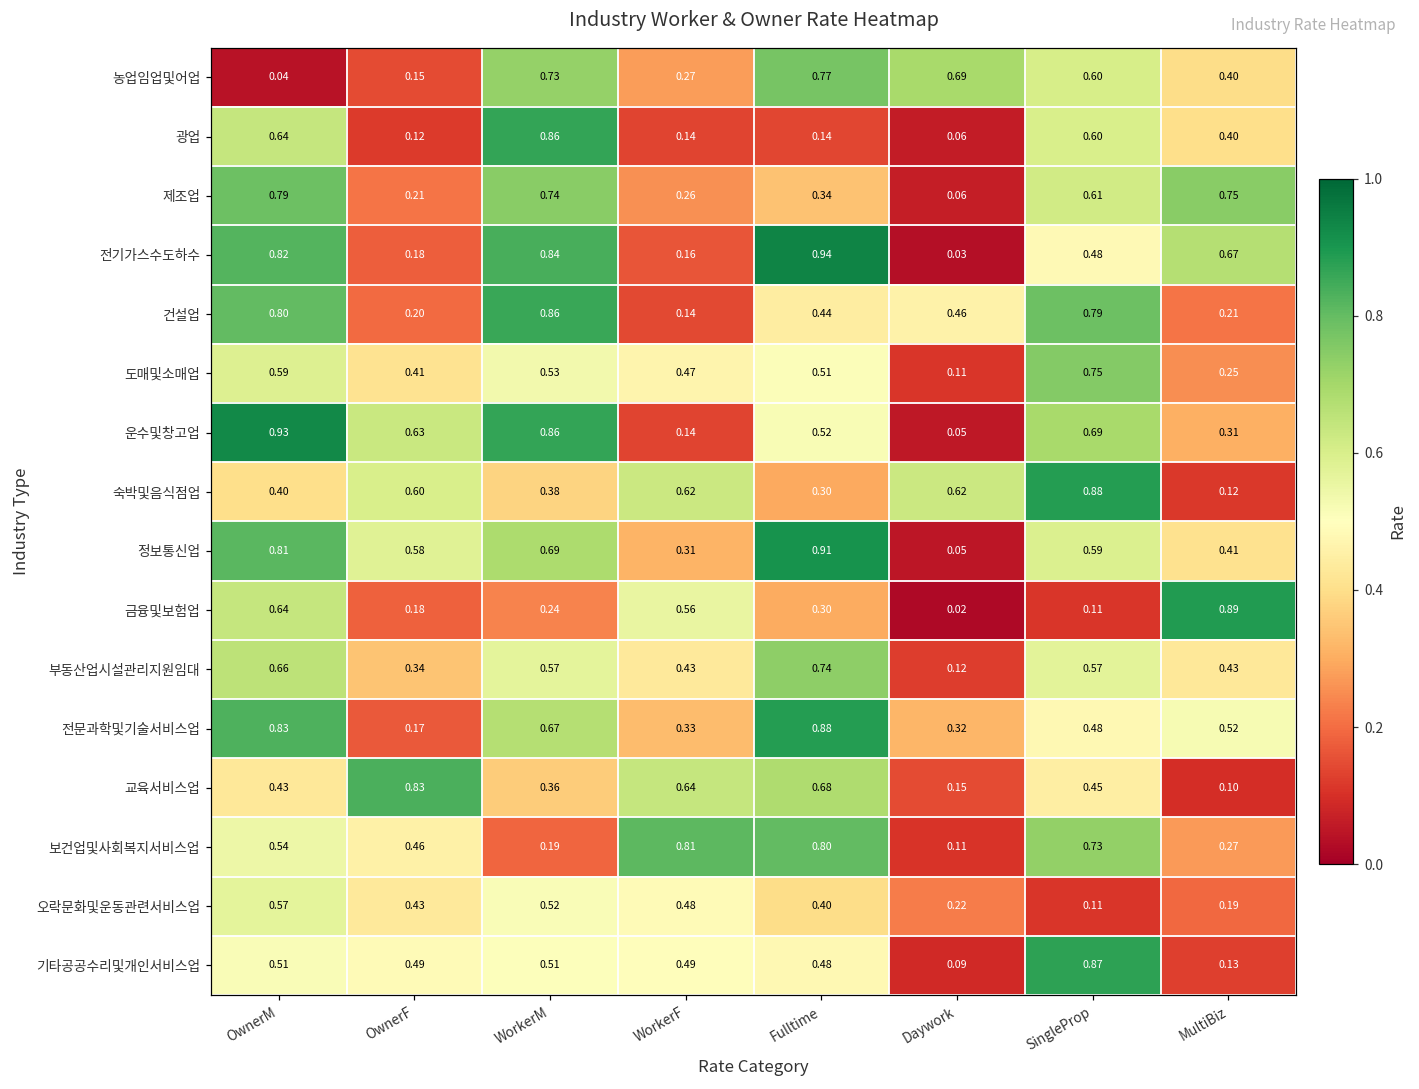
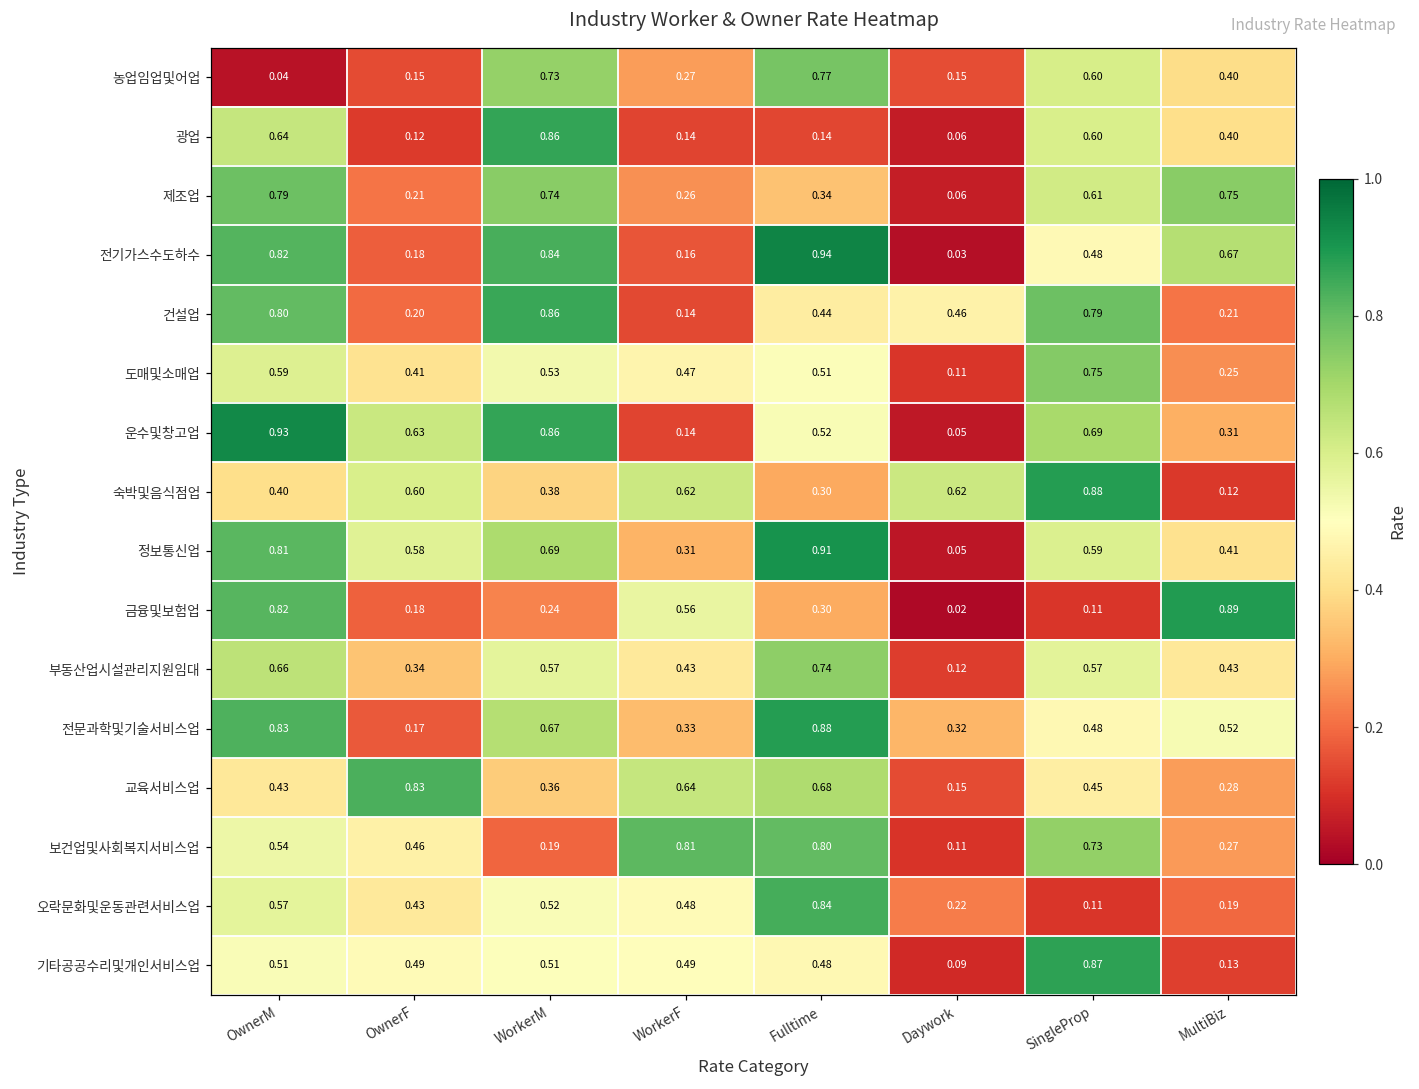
  {
    "농업임업및어업": {
      "OwnerM": 0.04,
      "OwnerF": 0.15,
      "WorkerM": 0.73,
      "WorkerF": 0.27,
      "Fulltime": 0.77,
-     "Daywork": 0.69,
+     "Daywork": 0.15,
      "SingleProp": 0.60,
      "MultiBiz": 0.40
    },
    "광업": {
      "OwnerM": 0.64,
      "OwnerF": 0.12,
      "WorkerM": 0.86,
      "WorkerF": 0.14,
      "Fulltime": 0.14,
      "Daywork": 0.06,
      "SingleProp": 0.60,
      "MultiBiz": 0.40
    },
    "제조업": {
      "OwnerM": 0.79,
      "OwnerF": 0.21,
      "WorkerM": 0.74,
      "WorkerF": 0.26,
      "Fulltime": 0.34,
      "Daywork": 0.06,
      "SingleProp": 0.61,
      "MultiBiz": 0.75
    },
    "전기가스수도하수": {
      "OwnerM": 0.82,
      "OwnerF": 0.18,
      "WorkerM": 0.84,
      "WorkerF": 0.16,
      "Fulltime": 0.94,
      "Daywork": 0.03,
      "SingleProp": 0.48,
      "MultiBiz": 0.67
    },
    "건설업": {
      "OwnerM": 0.80,
      "OwnerF": 0.20,
      "WorkerM": 0.86,
      "WorkerF": 0.14,
      "Fulltime": 0.44,
      "Daywork": 0.46,
      "SingleProp": 0.79,
      "MultiBiz": 0.21
    },
    "도매및소매업": {
      "OwnerM": 0.59,
      "OwnerF": 0.41,
      "WorkerM": 0.53,
      "WorkerF": 0.47,
      "Fulltime": 0.51,
      "Daywork": 0.11,
      "SingleProp": 0.75,
      "MultiBiz": 0.25
    },
    "운수및창고업": {
      "OwnerM": 0.93,
      "OwnerF": 0.63,
      "WorkerM": 0.86,
      "WorkerF": 0.14,
      "Fulltime": 0.52,
      "Daywork": 0.05,
      "SingleProp": 0.69,
      "MultiBiz": 0.31
    },
    "숙박및음식점업": {
      "OwnerM": 0.40,
      "OwnerF": 0.60,
      "WorkerM": 0.38,
      "WorkerF": 0.62,
      "Fulltime": 0.30,
      "Daywork": 0.62,
      "SingleProp": 0.88,
      "MultiBiz": 0.12
    },
    "정보통신업": {
      "OwnerM": 0.81,
      "OwnerF": 0.58,
      "WorkerM": 0.69,
      "WorkerF": 0.31,
      "Fulltime": 0.91,
      "Daywork": 0.05,
      "SingleProp": 0.59,
      "MultiBiz": 0.41
    },
    "금융및보험업": {
-     "OwnerM": 0.64,
+     "OwnerM": 0.82,
      "OwnerF": 0.18,
      "WorkerM": 0.24,
      "WorkerF": 0.56,
      "Fulltime": 0.30,
      "Daywork": 0.02,
      "SingleProp": 0.11,
      "MultiBiz": 0.89
    },
    "부동산업시설관리지원임대": {
      "OwnerM": 0.66,
      "OwnerF": 0.34,
      "WorkerM": 0.57,
      "WorkerF": 0.43,
      "Fulltime": 0.74,
      "Daywork": 0.12,
      "SingleProp": 0.57,
      "MultiBiz": 0.43
    },
    "전문과학및기술서비스업": {
      "OwnerM": 0.83,
      "OwnerF": 0.17,
      "WorkerM": 0.67,
      "WorkerF": 0.33,
      "Fulltime": 0.88,
      "Daywork": 0.32,
      "SingleProp": 0.48,
      "MultiBiz": 0.52
    },
    "교육서비스업": {
      "OwnerM": 0.43,
      "OwnerF": 0.83,
      "WorkerM": 0.36,
      "WorkerF": 0.64,
      "Fulltime": 0.68,
      "Daywork": 0.15,
      "SingleProp": 0.45,
-     "MultiBiz": 0.10
+     "MultiBiz": 0.28
    },
    "보건업및사회복지서비스업": {
      "OwnerM": 0.54,
      "OwnerF": 0.46,
      "WorkerM": 0.19,
      "WorkerF": 0.81,
      "Fulltime": 0.80,
      "Daywork": 0.11,
      "SingleProp": 0.73,
      "MultiBiz": 0.27
    },
    "오락문화및운동관련서비스업": {
      "OwnerM": 0.57,
      "OwnerF": 0.43,
      "WorkerM": 0.52,
      "WorkerF": 0.48,
-     "Fulltime": 0.40,
+     "Fulltime": 0.84,
      "Daywork": 0.22,
      "SingleProp": 0.11,
      "MultiBiz": 0.19
    },
    "기타공공수리및개인서비스업": {
      "OwnerM": 0.51,
      "OwnerF": 0.49,
      "WorkerM": 0.51,
      "WorkerF": 0.49,
      "Fulltime": 0.48,
      "Daywork": 0.09,
      "SingleProp": 0.87,
      "MultiBiz": 0.13
    }
  }
